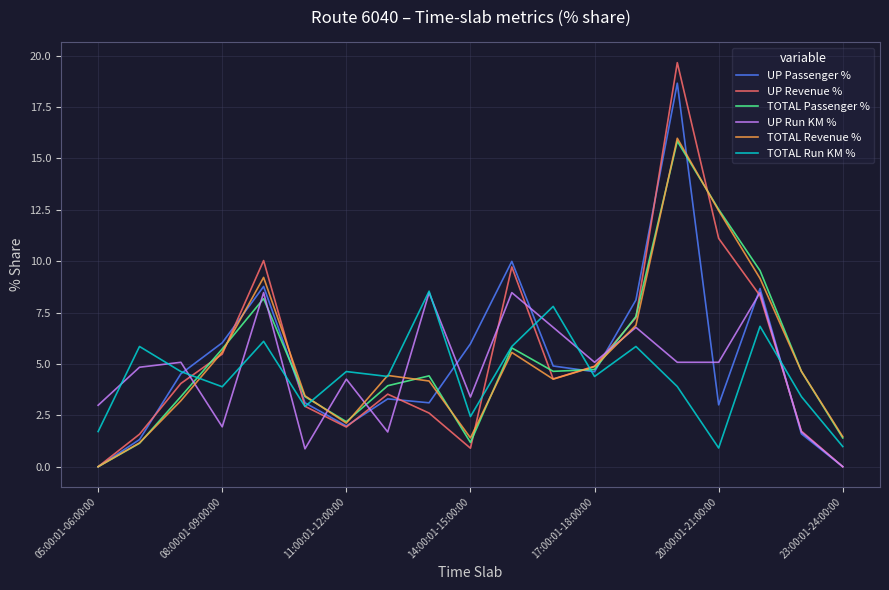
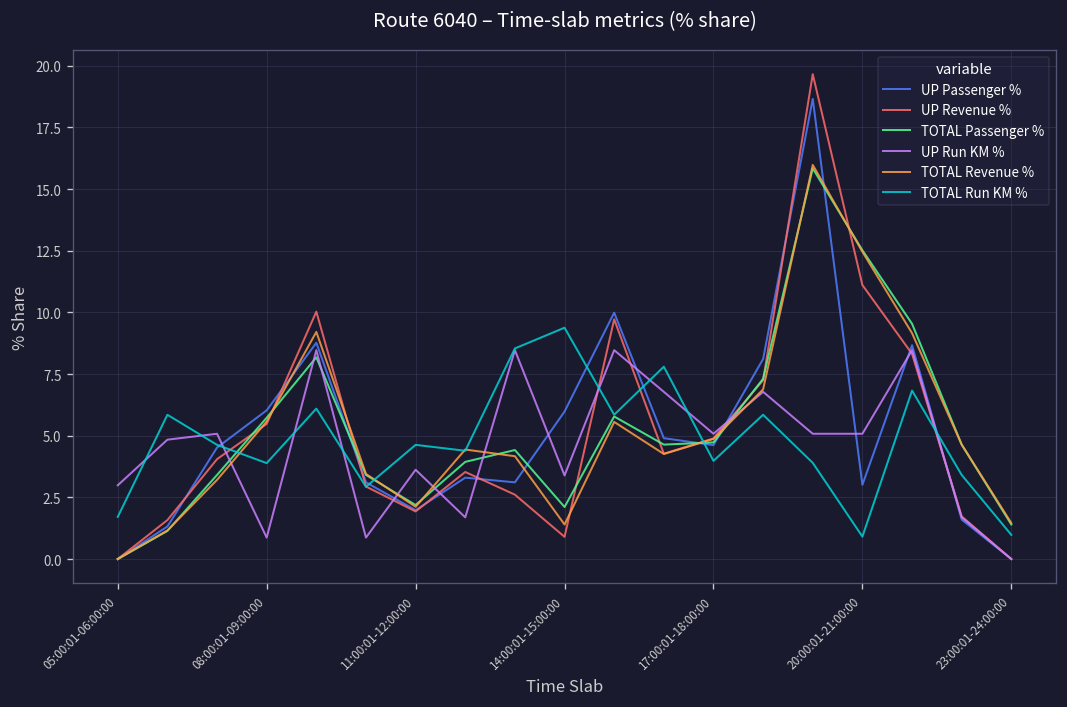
  {
    "UP Passenger %": {
      "08:00:01-09:00:00": 6.0,
      "14:00:01-15:00:00": 6.0,
      "20:00:01-21:00:00": 3.0
    },
    "UP Revenue %": {
      "14:00:01-15:00:00": 0.9,
      "20:00:01-21:00:00": 11.1
    },
    "TOTAL Passenger %": {
      "08:00:01-09:00:00": 5.7,
-     "14:00:01-15:00:00": 1.2
+     "14:00:01-15:00:00": 2.1
    },
    "UP Run KM %": {
      "05:00:01-06:00:00": 3.0,
-     "08:00:01-09:00:00": 1.9,
-     "11:00:01-12:00:00": 4.3,
+     "08:00:01-09:00:00": 0.9,
+     "11:00:01-12:00:00": 3.6,
      "14:00:01-15:00:00": 3.4,
      "17:00:01-18:00:00": 5.1,
      "20:00:01-21:00:00": 5.1
    },
    "TOTAL Revenue %": {
      "14:00:01-15:00:00": 1.4
    },
    "TOTAL Run KM %": {
      "05:00:01-06:00:00": 1.7,
      "08:00:01-09:00:00": 3.9,
      "11:00:01-12:00:00": 4.6,
-     "14:00:01-15:00:00": 2.4,
-     "17:00:01-18:00:00": 4.4,
+     "14:00:01-15:00:00": 9.4,
+     "17:00:01-18:00:00": 4.0,
      "20:00:01-21:00:00": 0.9,
      "23:00:01-24:00:00": 1.0
    }
  }
